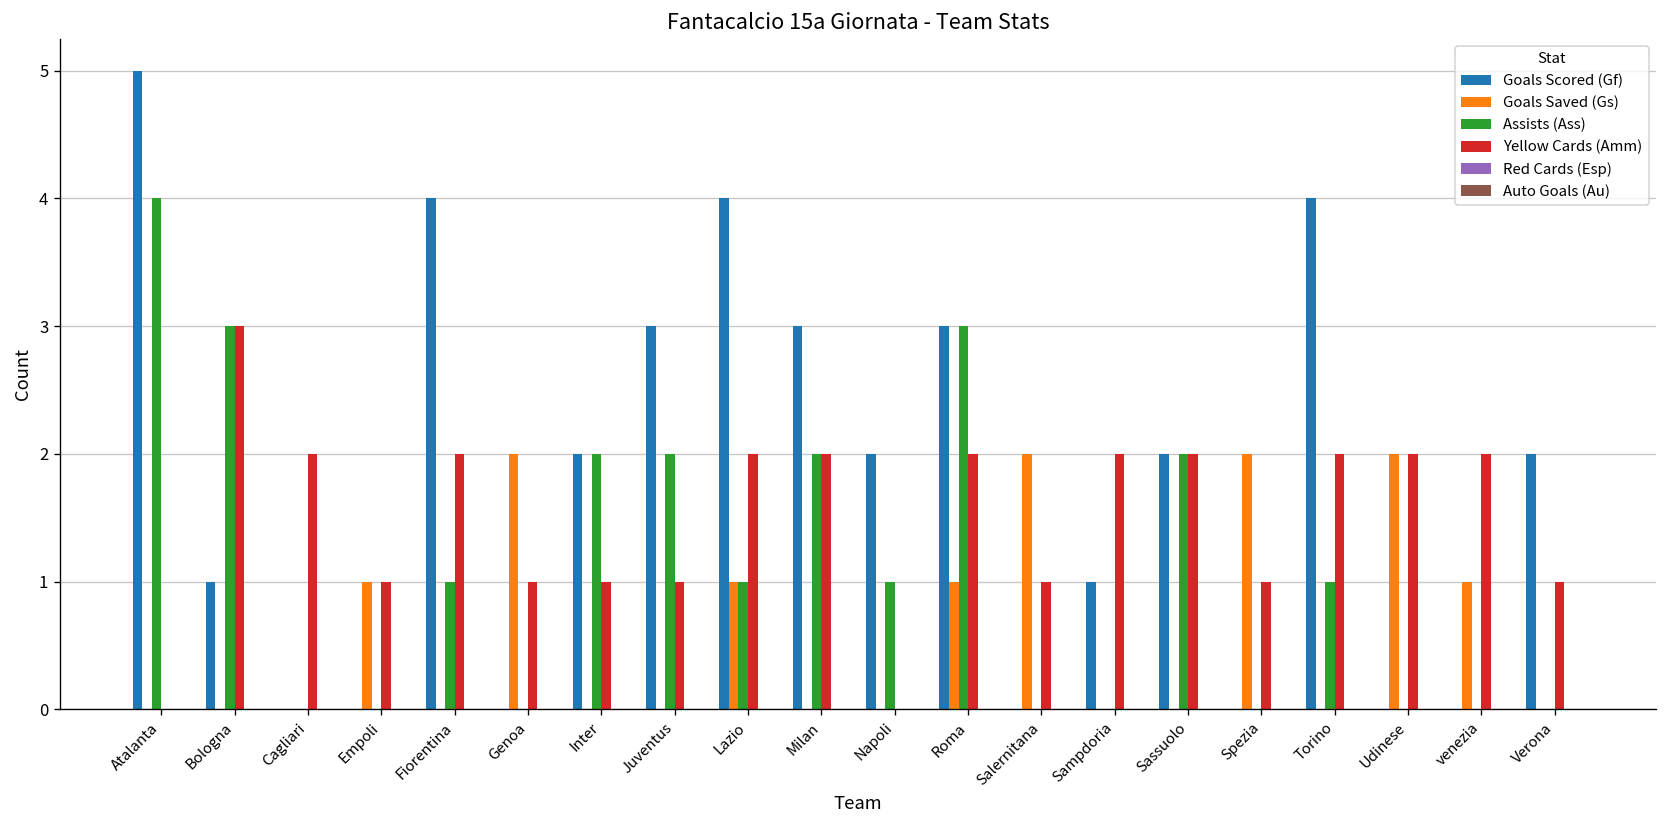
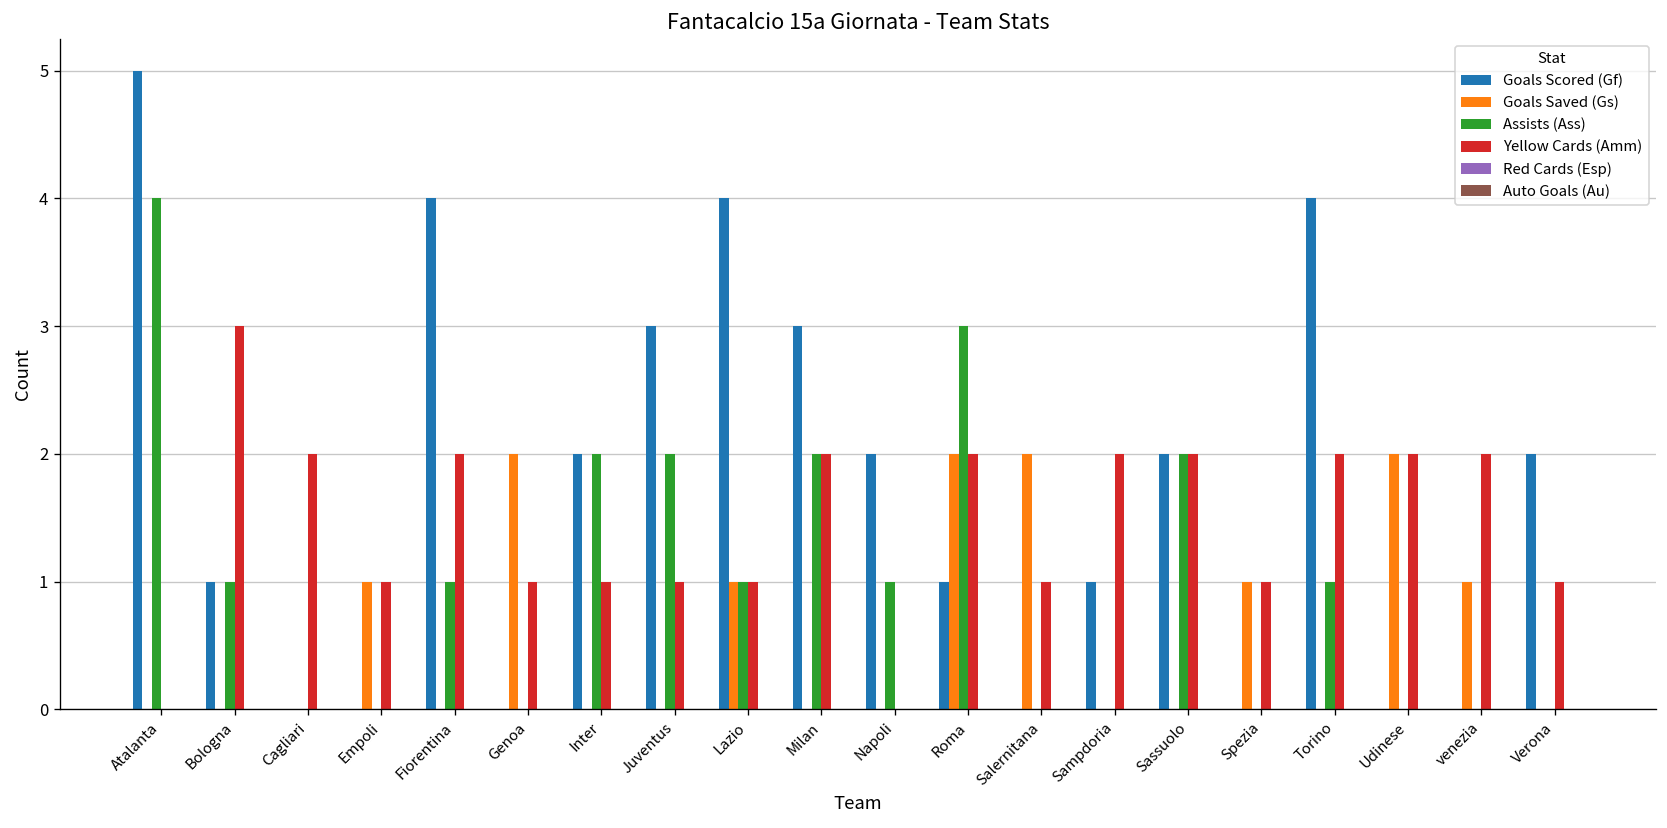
  {
    "Goals Scored (Gf)": {
      "Atalanta": 5,
      "Bologna": 1,
      "Cagliari": 0,
      "Empoli": 0,
      "Fiorentina": 4,
      "Genoa": 0,
      "Inter": 2,
      "Juventus": 3,
      "Lazio": 4,
      "Milan": 3,
      "Napoli": 2,
-     "Roma": 3,
+     "Roma": 1,
      "Salernitana": 0,
      "Sampdoria": 1,
      "Sassuolo": 2,
      "Spezia": 0,
      "Torino": 4,
      "Udinese": 0,
      "venezia": 0,
      "Verona": 2
    },
    "Goals Saved (Gs)": {
      "Atalanta": 0,
      "Bologna": 0,
      "Cagliari": 0,
      "Empoli": 1,
      "Fiorentina": 0,
      "Genoa": 2,
      "Inter": 0,
      "Juventus": 0,
      "Lazio": 1,
      "Milan": 0,
      "Napoli": 0,
-     "Roma": 1,
+     "Roma": 2,
      "Salernitana": 2,
      "Sampdoria": 0,
      "Sassuolo": 0,
-     "Spezia": 2,
+     "Spezia": 1,
      "Torino": 0,
      "Udinese": 2,
      "venezia": 1,
      "Verona": 0
    },
    "Assists (Ass)": {
      "Atalanta": 4,
-     "Bologna": 3,
+     "Bologna": 1,
      "Cagliari": 0,
      "Empoli": 0,
      "Fiorentina": 1,
      "Genoa": 0,
      "Inter": 2,
      "Juventus": 2,
      "Lazio": 1,
      "Milan": 2,
      "Napoli": 1,
      "Roma": 3,
      "Salernitana": 0,
      "Sampdoria": 0,
      "Sassuolo": 2,
      "Spezia": 0,
      "Torino": 1,
      "Udinese": 0,
      "venezia": 0,
      "Verona": 0
    },
    "Yellow Cards (Amm)": {
      "Atalanta": 0,
      "Bologna": 3,
      "Cagliari": 2,
      "Empoli": 1,
      "Fiorentina": 2,
      "Genoa": 1,
      "Inter": 1,
      "Juventus": 1,
-     "Lazio": 2,
+     "Lazio": 1,
      "Milan": 2,
      "Napoli": 0,
      "Roma": 2,
      "Salernitana": 1,
      "Sampdoria": 2,
      "Sassuolo": 2,
      "Spezia": 1,
      "Torino": 2,
      "Udinese": 2,
      "venezia": 2,
      "Verona": 1
    },
    "Red Cards (Esp)": {
      "Atalanta": 0,
      "Bologna": 0,
      "Cagliari": 0,
      "Empoli": 0,
      "Fiorentina": 0,
      "Genoa": 0,
      "Inter": 0,
      "Juventus": 0,
      "Lazio": 0,
      "Milan": 0,
      "Napoli": 0,
      "Roma": 0,
      "Salernitana": 0,
      "Sampdoria": 0,
      "Sassuolo": 0,
      "Spezia": 0,
      "Torino": 0,
      "Udinese": 0,
      "venezia": 0,
      "Verona": 0
    },
    "Auto Goals (Au)": {
      "Atalanta": 0,
      "Bologna": 0,
      "Cagliari": 0,
      "Empoli": 0,
      "Fiorentina": 0,
      "Genoa": 0,
      "Inter": 0,
      "Juventus": 0,
      "Lazio": 0,
      "Milan": 0,
      "Napoli": 0,
      "Roma": 0,
      "Salernitana": 0,
      "Sampdoria": 0,
      "Sassuolo": 0,
      "Spezia": 0,
      "Torino": 0,
      "Udinese": 0,
      "venezia": 0,
      "Verona": 0
    }
  }
